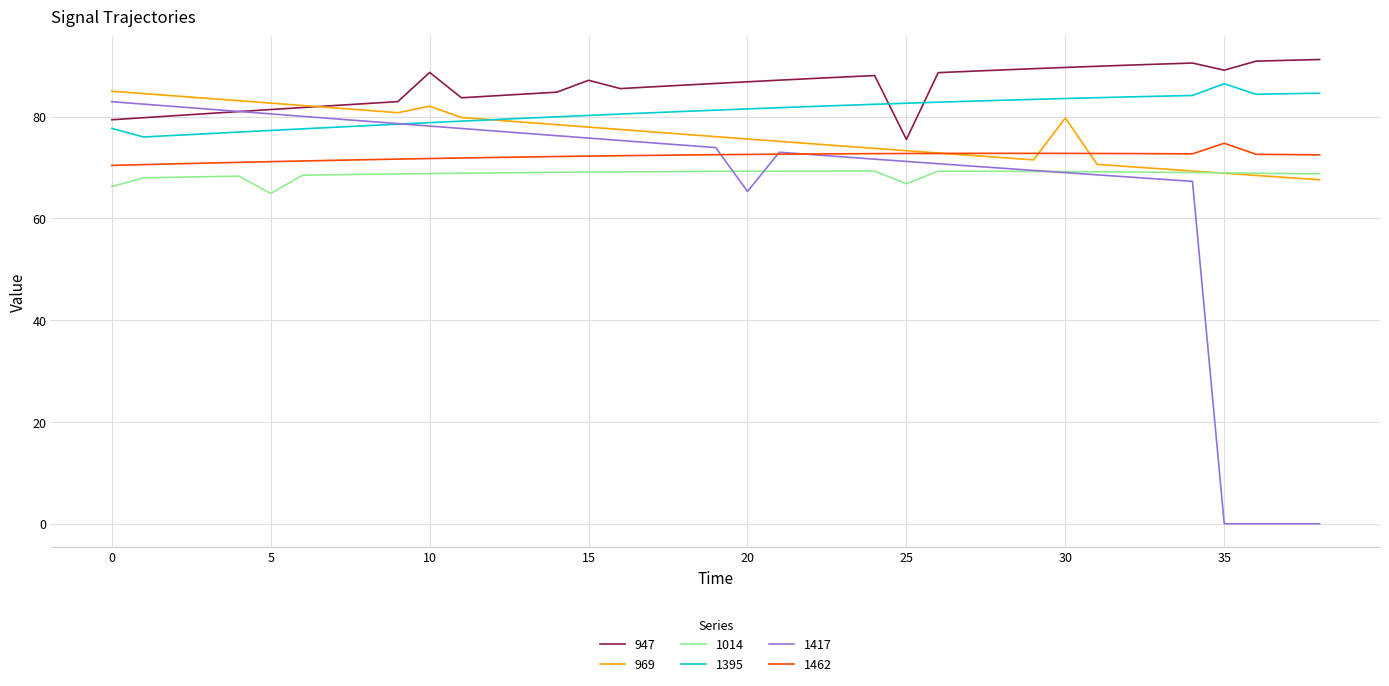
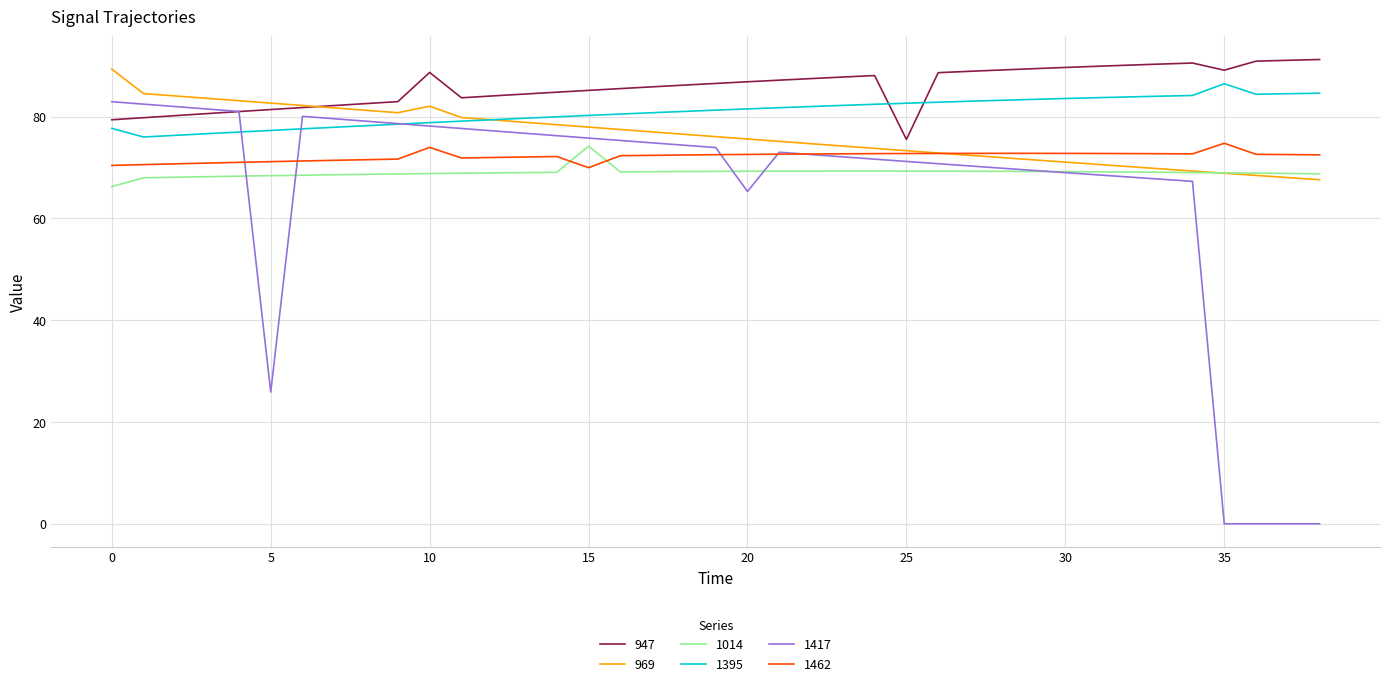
  {
    "947": {
      "0": 79,
      "5": 81,
      "10": 89,
-     "15": 87,
+     "15": 85,
      "20": 87,
      "25": 75,
      "30": 90,
      "35": 89
    },
    "969": {
-     "0": 85,
+     "0": 89,
      "5": 83,
      "10": 82,
      "15": 78,
      "20": 76,
      "25": 73,
-     "30": 80
+     "30": 71
    },
    "1014": {
      "0": 66,
-     "5": 65,
+     "5": 68,
      "10": 69,
-     "15": 69,
+     "15": 74,
      "20": 69,
-     "25": 67
+     "25": 69
    },
    "1395": {
      "0": 78,
      "5": 77,
      "10": 79,
      "15": 80,
      "20": 81,
      "25": 83,
      "30": 84,
      "35": 86
    },
    "1417": {
      "0": 83,
-     "5": 81,
+     "5": 26,
      "10": 78,
      "15": 76,
      "20": 65,
      "25": 71,
      "35": 0
    },
    "1462": {
      "0": 70,
      "5": 71,
-     "10": 72,
-     "15": 72,
+     "10": 74,
+     "15": 70,
      "20": 73,
      "25": 73,
      "30": 73,
      "35": 75
    }
  }
